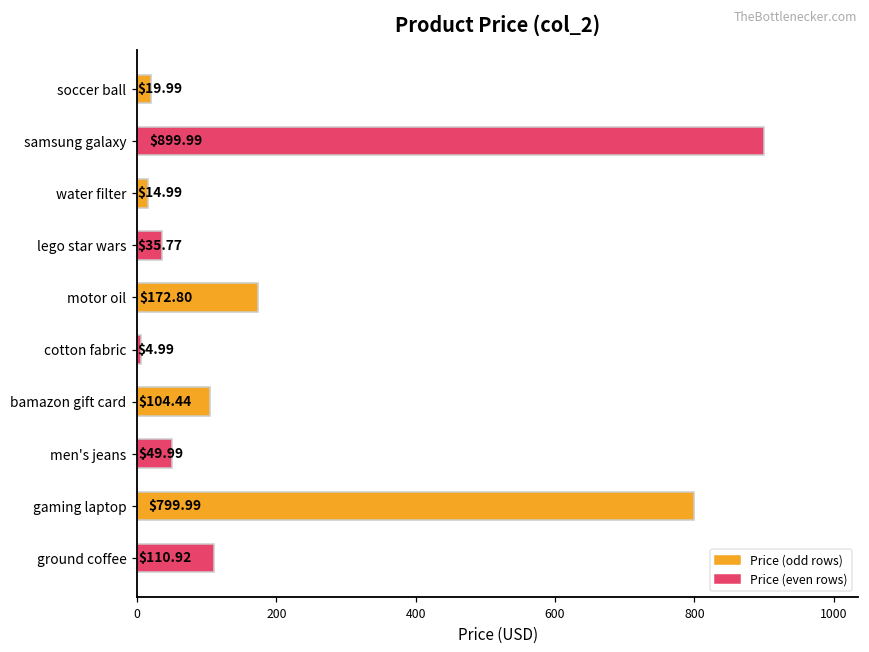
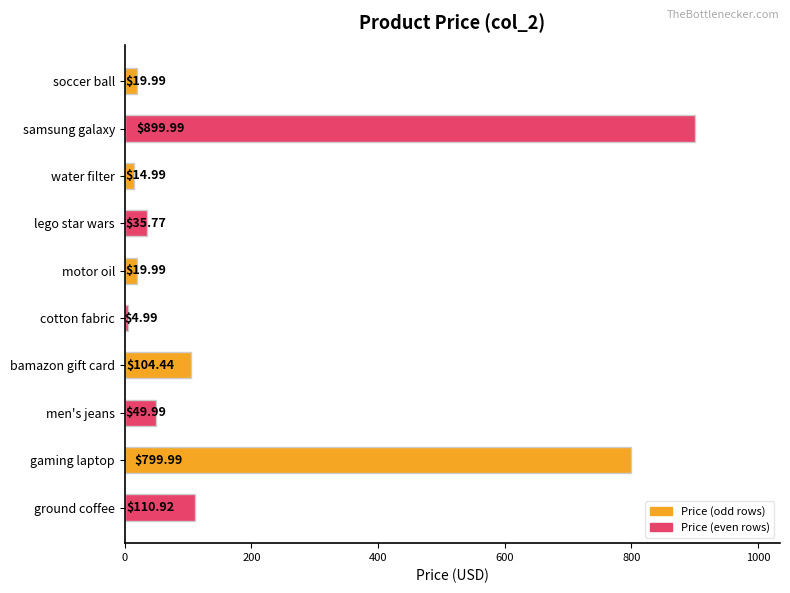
  {
    "soccer ball": "$19.99",
    "samsung galaxy": "$899.99",
    "water filter": "$14.99",
    "lego star wars": "$35.77",
-   "motor oil": "$172.80",
+   "motor oil": "$19.99",
    "cotton fabric": "$4.99",
    "bamazon gift card": "$104.44",
    "men's jeans": "$49.99",
    "gaming laptop": "$799.99",
    "ground coffee": "$110.92"
  }
